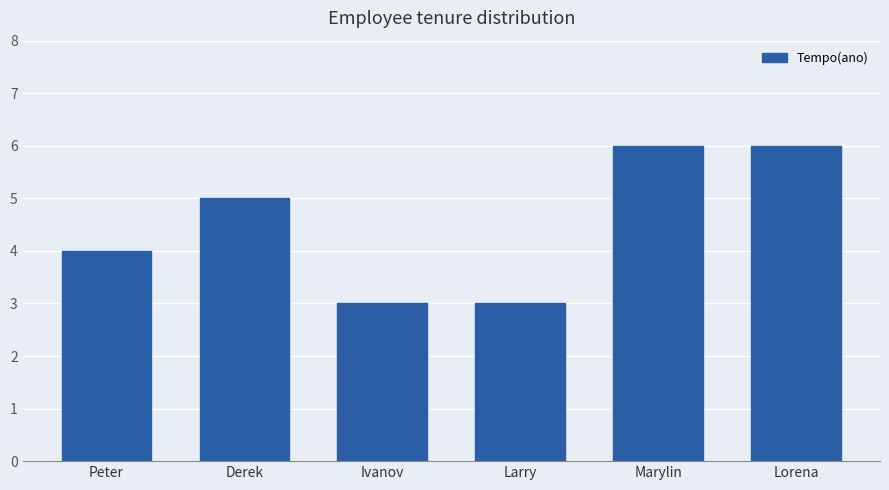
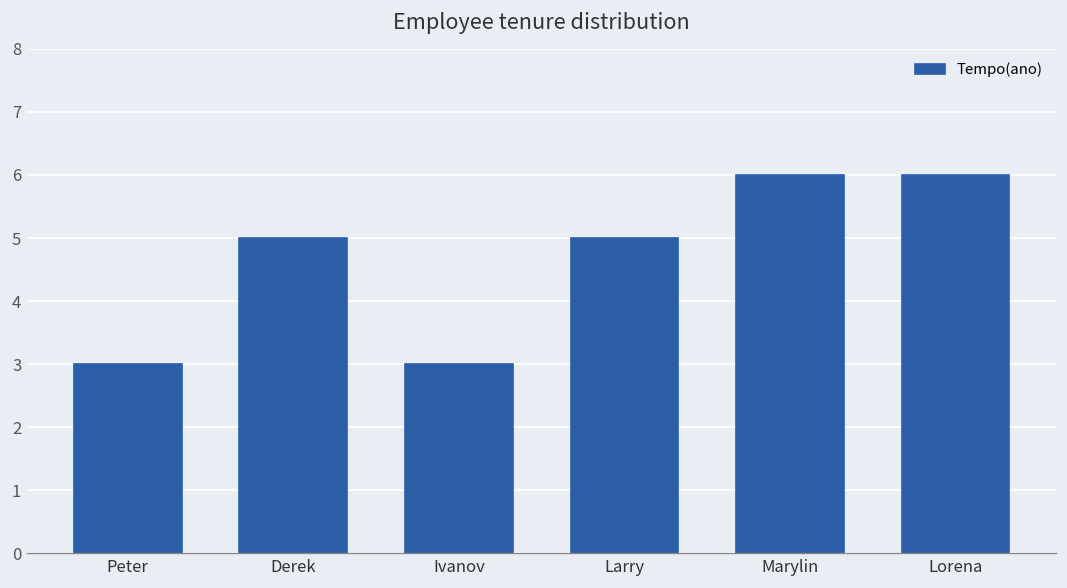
  {
-   "Peter": 4,
+   "Peter": 3,
    "Derek": 5,
    "Ivanov": 3,
-   "Larry": 3,
+   "Larry": 5,
    "Marylin": 6,
    "Lorena": 6
  }
